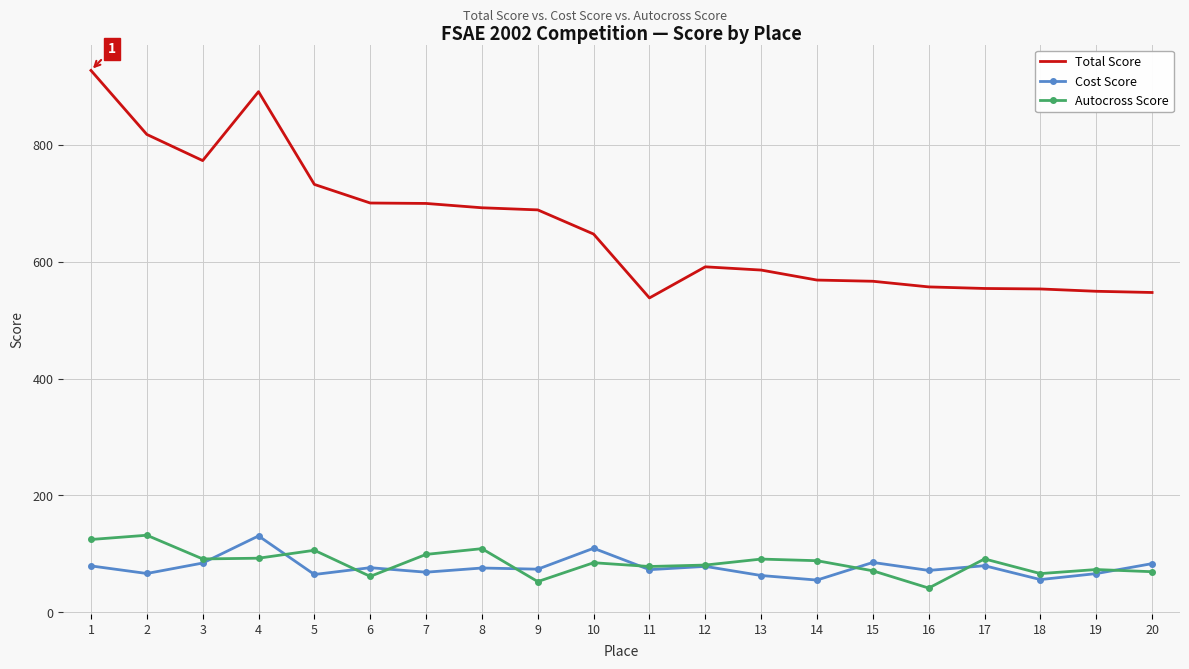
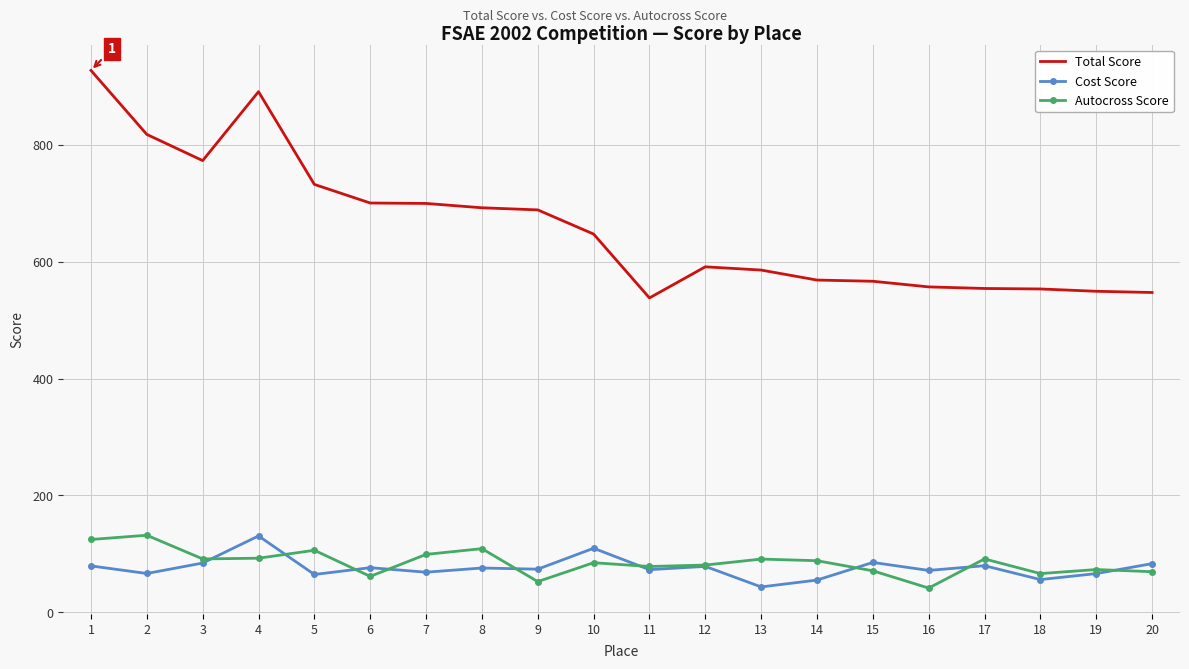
  {
    "Total Score": {
      "2": 820,
      "3": 770,
      "4": 890,
      "5": 730,
      "6": 700,
      "7": 700,
      "8": 690,
      "9": 690,
      "10": 650,
      "11": 540,
      "12": 590,
      "13": 590,
      "14": 570,
      "15": 570,
      "16": 560,
      "17": 550,
      "18": 550,
      "19": 550,
      "20": 550
    },
    "Cost Score": {
      "1": 80,
      "2": 70,
      "3": 80,
      "4": 130,
      "5": 60,
      "6": 80,
      "7": 70,
      "8": 80,
      "9": 70,
      "10": 110,
      "11": 70,
-     "13": 60,
+     "13": 40,
      "14": 50,
      "15": 90,
      "16": 70,
      "17": 80,
      "18": 60,
      "19": 70,
      "20": 80
    },
    "Autocross Score": {
      "1": 120,
      "2": 130,
      "3": 90,
      "4": 90,
      "5": 110,
      "6": 60,
      "7": 100,
      "8": 110,
      "9": 50,
      "10": 80,
      "11": 80,
      "13": 90,
      "14": 90,
      "15": 70,
      "16": 40,
      "17": 90,
      "18": 70,
      "19": 70,
      "20": 70
    }
  }
